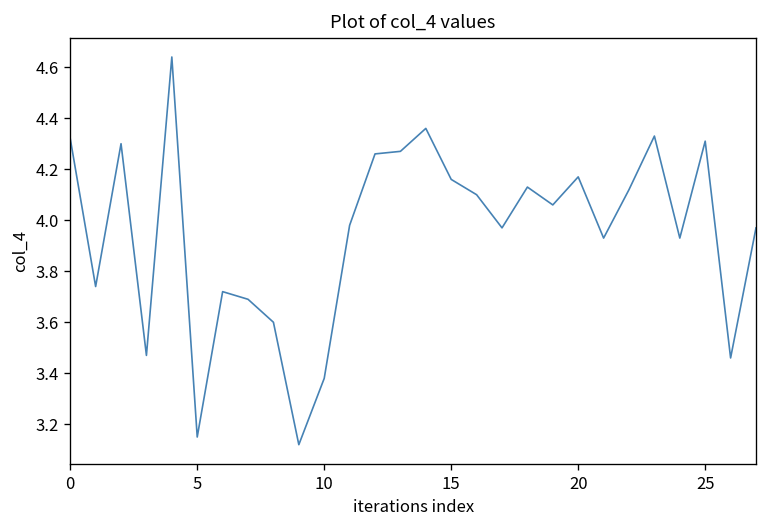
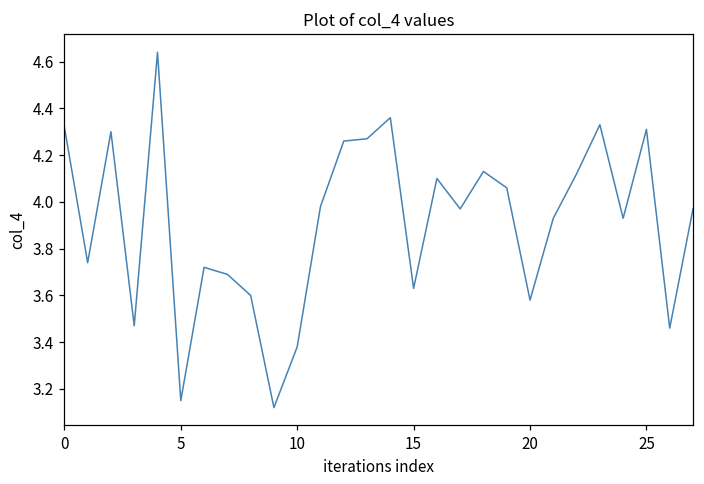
  {
    "0": 4.32,
    "5": 3.15,
    "10": 3.38,
-   "15": 4.16,
-   "20": 4.17,
+   "15": 3.63,
+   "20": 3.58,
    "25": 4.31
  }
